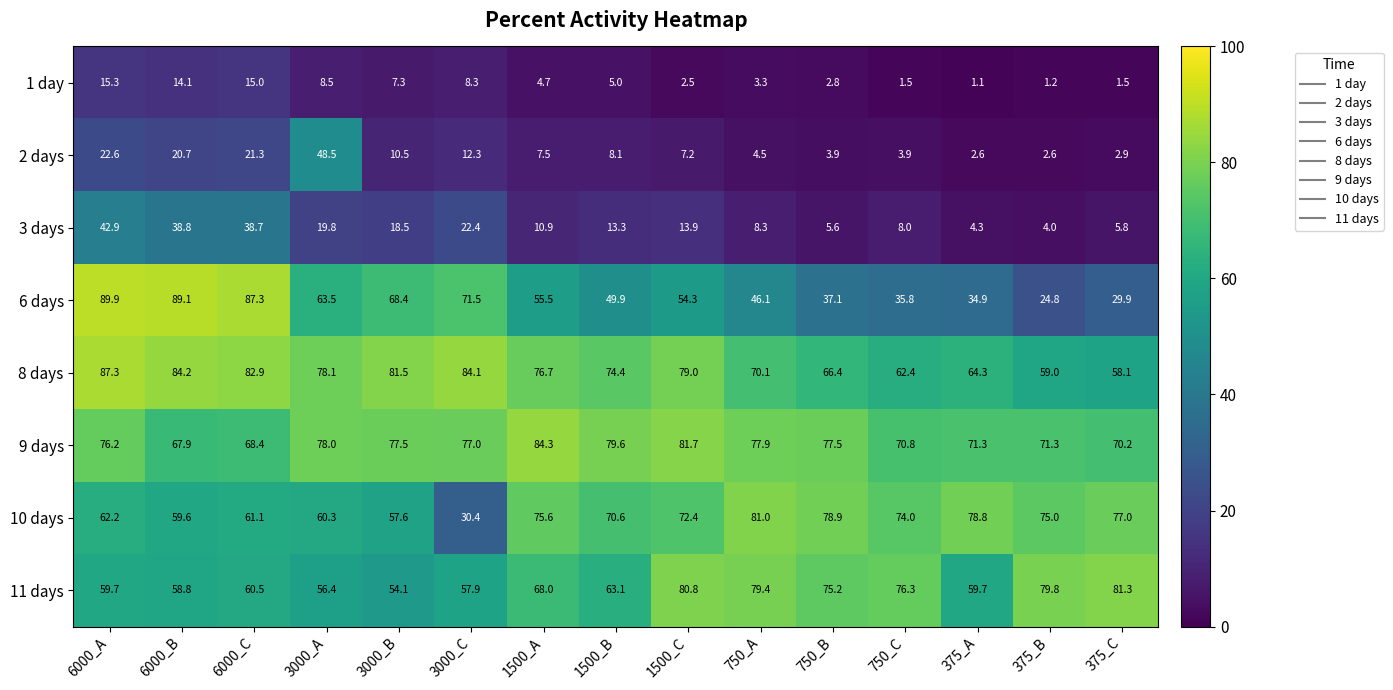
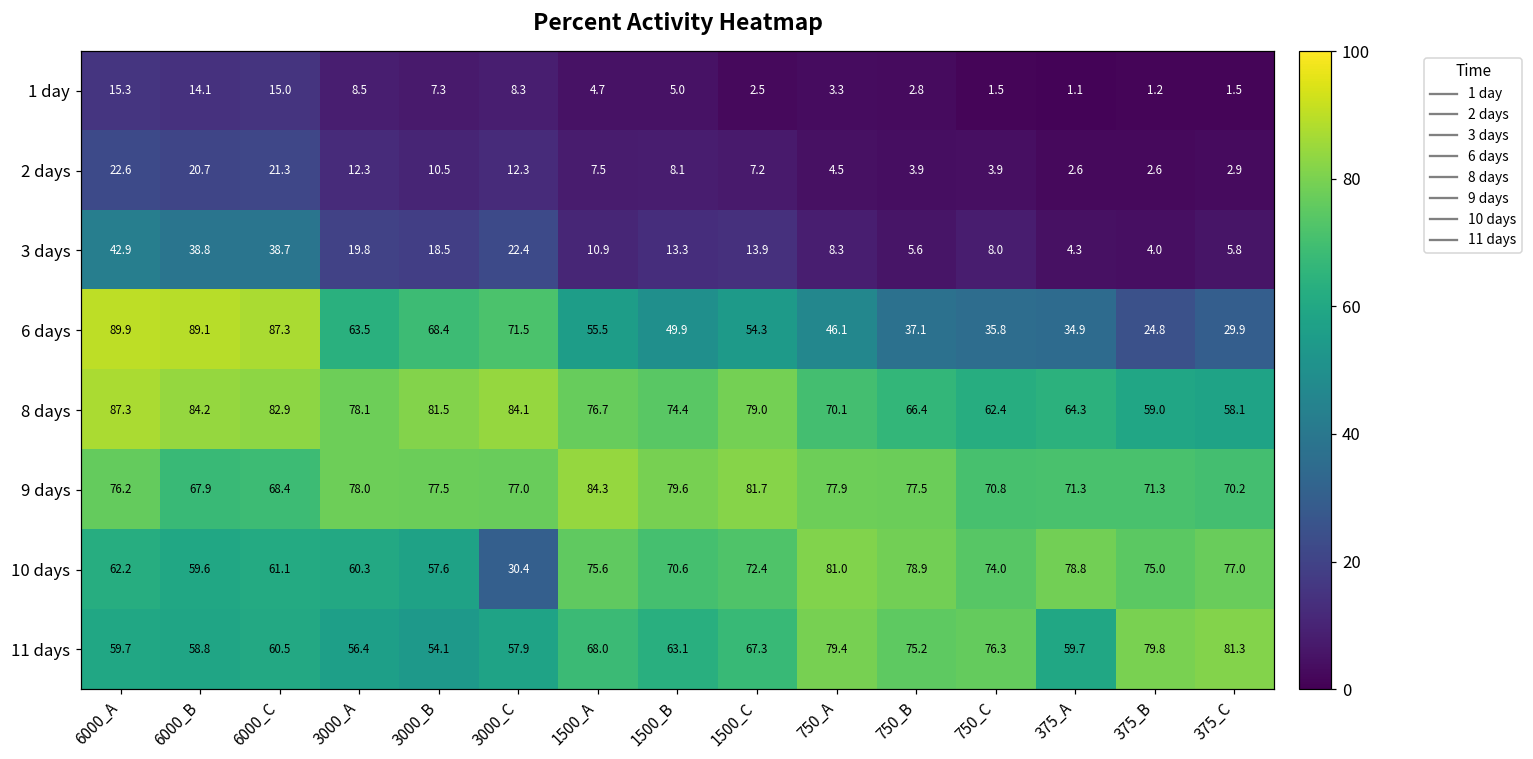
  {
    "1 day": {
      "6000_A": 15.3,
      "6000_B": 14.1,
      "6000_C": 15.0,
      "3000_A": 8.5,
      "3000_B": 7.3,
      "3000_C": 8.3,
      "1500_A": 4.7,
      "1500_B": 5.0,
      "1500_C": 2.5,
      "750_A": 3.3,
      "750_B": 2.8,
      "750_C": 1.5,
      "375_A": 1.1,
      "375_B": 1.2,
      "375_C": 1.5
    },
    "2 days": {
      "6000_A": 22.6,
      "6000_B": 20.7,
      "6000_C": 21.3,
-     "3000_A": 48.5,
+     "3000_A": 12.3,
      "3000_B": 10.5,
      "3000_C": 12.3,
      "1500_A": 7.5,
      "1500_B": 8.1,
      "1500_C": 7.2,
      "750_A": 4.5,
      "750_B": 3.9,
      "750_C": 3.9,
      "375_A": 2.6,
      "375_B": 2.6,
      "375_C": 2.9
    },
    "3 days": {
      "6000_A": 42.9,
      "6000_B": 38.8,
      "6000_C": 38.7,
      "3000_A": 19.8,
      "3000_B": 18.5,
      "3000_C": 22.4,
      "1500_A": 10.9,
      "1500_B": 13.3,
      "1500_C": 13.9,
      "750_A": 8.3,
      "750_B": 5.6,
      "750_C": 8.0,
      "375_A": 4.3,
      "375_B": 4.0,
      "375_C": 5.8
    },
    "6 days": {
      "6000_A": 89.9,
      "6000_B": 89.1,
      "6000_C": 87.3,
      "3000_A": 63.5,
      "3000_B": 68.4,
      "3000_C": 71.5,
      "1500_A": 55.5,
      "1500_B": 49.9,
      "1500_C": 54.3,
      "750_A": 46.1,
      "750_B": 37.1,
      "750_C": 35.8,
      "375_A": 34.9,
      "375_B": 24.8,
      "375_C": 29.9
    },
    "8 days": {
      "6000_A": 87.3,
      "6000_B": 84.2,
      "6000_C": 82.9,
      "3000_A": 78.1,
      "3000_B": 81.5,
      "3000_C": 84.1,
      "1500_A": 76.7,
      "1500_B": 74.4,
      "1500_C": 79.0,
      "750_A": 70.1,
      "750_B": 66.4,
      "750_C": 62.4,
      "375_A": 64.3,
      "375_B": 59.0,
      "375_C": 58.1
    },
    "9 days": {
      "6000_A": 76.2,
      "6000_B": 67.9,
      "6000_C": 68.4,
      "3000_A": 78.0,
      "3000_B": 77.5,
      "3000_C": 77.0,
      "1500_A": 84.3,
      "1500_B": 79.6,
      "1500_C": 81.7,
      "750_A": 77.9,
      "750_B": 77.5,
      "750_C": 70.8,
      "375_A": 71.3,
      "375_B": 71.3,
      "375_C": 70.2
    },
    "10 days": {
      "6000_A": 62.2,
      "6000_B": 59.6,
      "6000_C": 61.1,
      "3000_A": 60.3,
      "3000_B": 57.6,
      "3000_C": 30.4,
      "1500_A": 75.6,
      "1500_B": 70.6,
      "1500_C": 72.4,
      "750_A": 81.0,
      "750_B": 78.9,
      "750_C": 74.0,
      "375_A": 78.8,
      "375_B": 75.0,
      "375_C": 77.0
    },
    "11 days": {
      "6000_A": 59.7,
      "6000_B": 58.8,
      "6000_C": 60.5,
      "3000_A": 56.4,
      "3000_B": 54.1,
      "3000_C": 57.9,
      "1500_A": 68.0,
      "1500_B": 63.1,
-     "1500_C": 80.8,
+     "1500_C": 67.3,
      "750_A": 79.4,
      "750_B": 75.2,
      "750_C": 76.3,
      "375_A": 59.7,
      "375_B": 79.8,
      "375_C": 81.3
    }
  }
